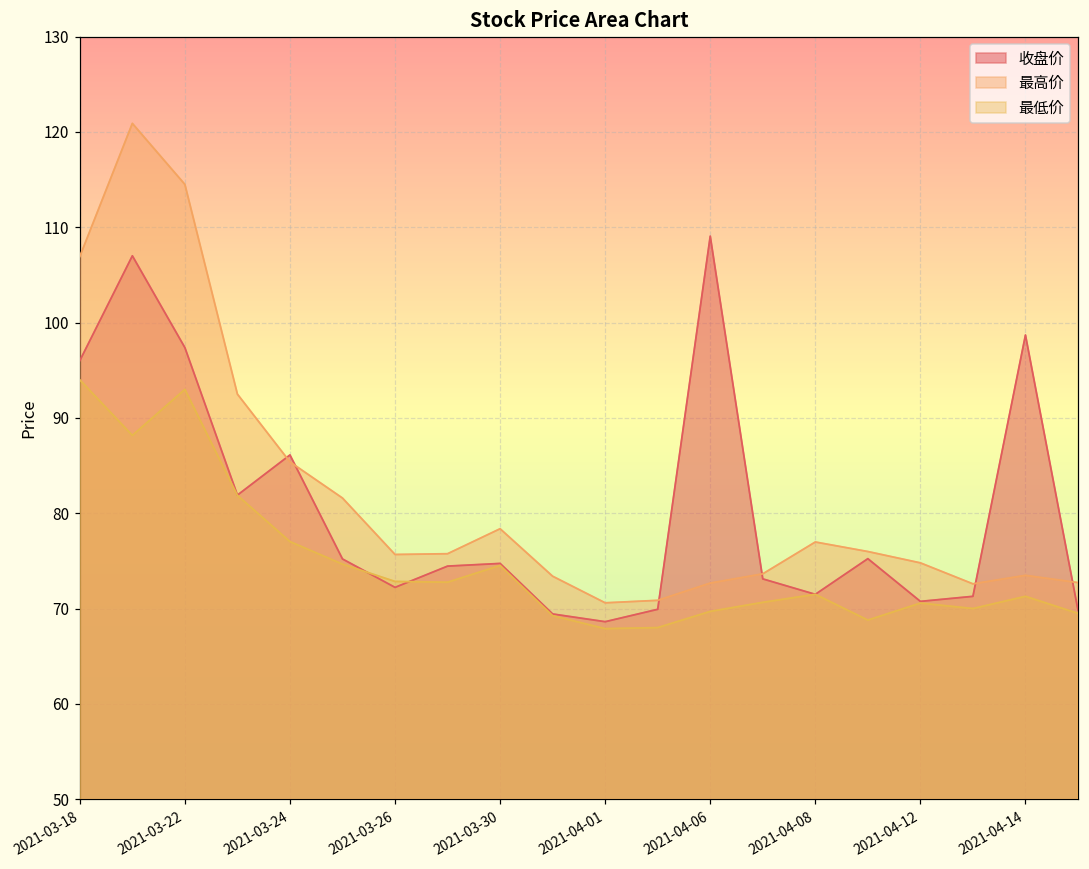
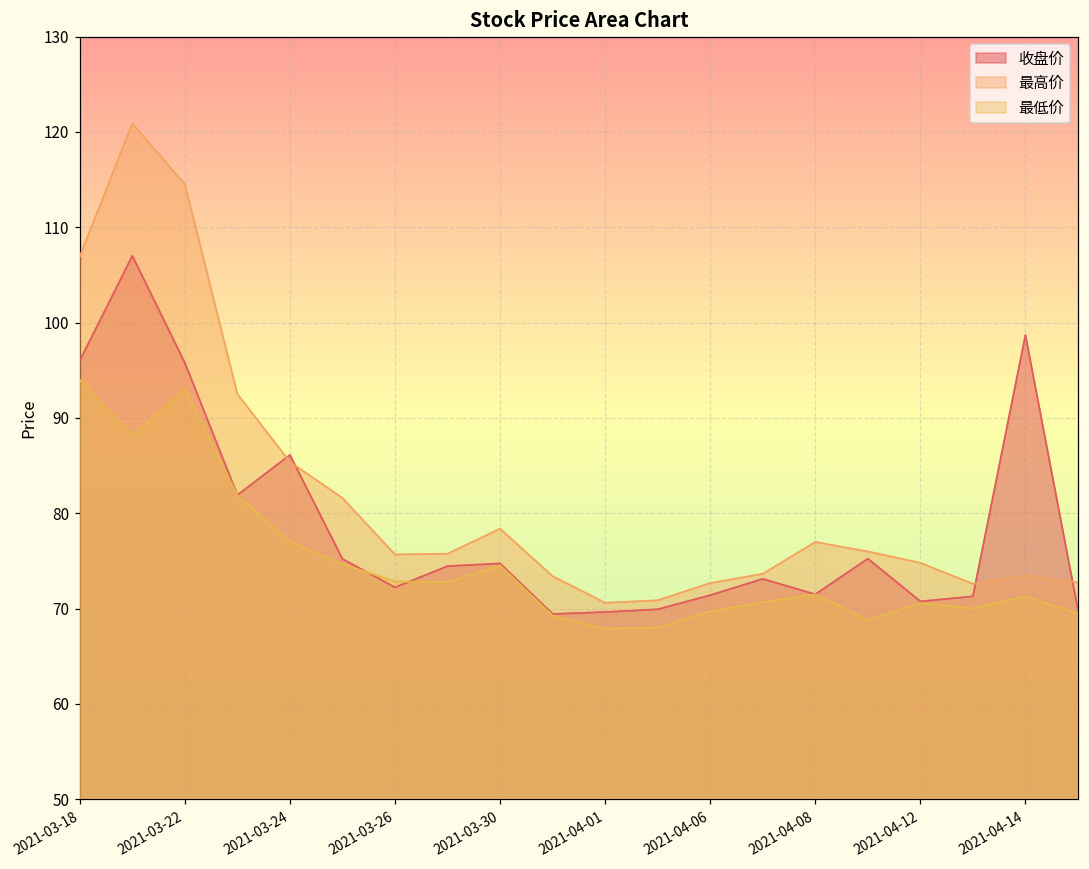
  {
    "收盘价": {
      "2021-03-18": 96,
-     "2021-03-22": 97,
+     "2021-03-22": 96,
      "2021-03-24": 86,
      "2021-03-26": 72,
-     "2021-04-01": 69,
-     "2021-04-06": 109,
+     "2021-04-01": 70,
+     "2021-04-06": 71,
      "2021-04-14": 99
    }
  }
